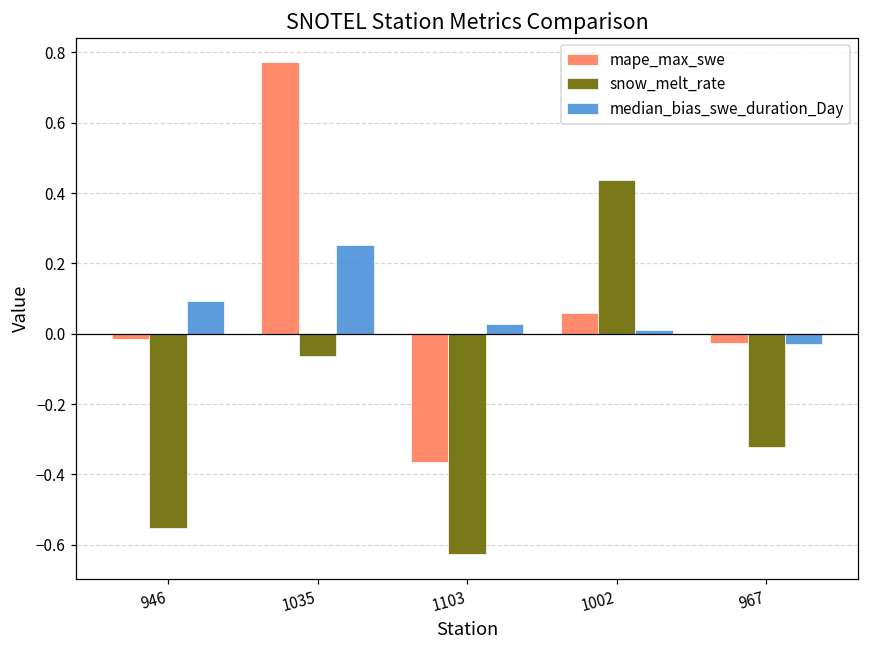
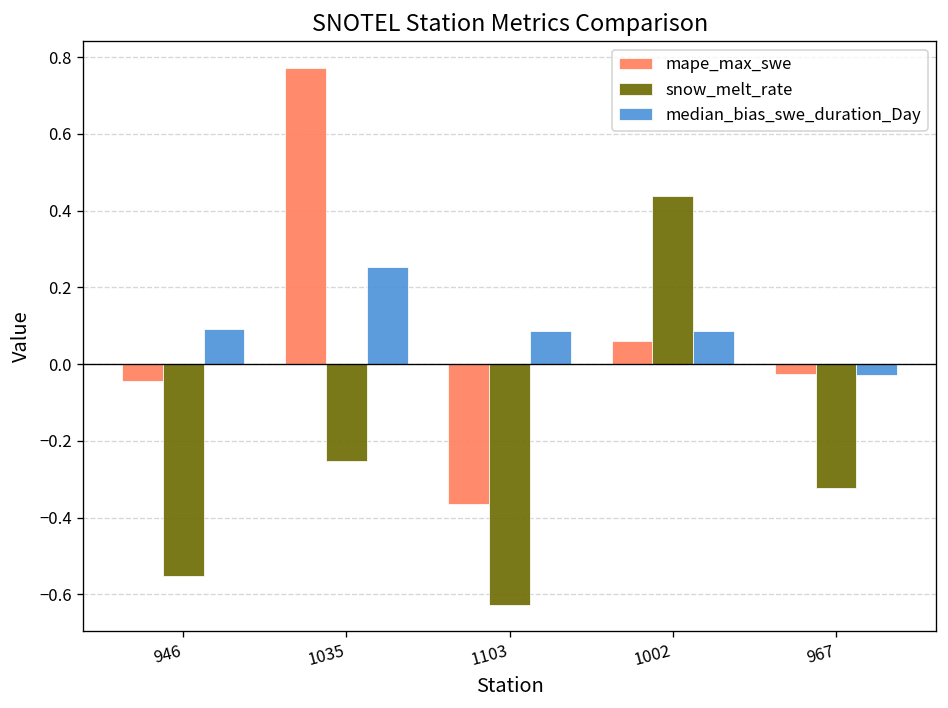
  {
    "mape_max_swe": {
-     "946": -0.01,
+     "946": -0.04,
      "1035": 0.77,
      "1103": -0.36,
      "1002": 0.06,
      "967": -0.03
    },
    "snow_melt_rate": {
      "946": -0.55,
-     "1035": -0.06,
+     "1035": -0.25,
      "1103": -0.63,
      "1002": 0.44,
      "967": -0.32
    },
    "median_bias_swe_duration_Day": {
      "946": 0.09,
      "1035": 0.25,
-     "1103": 0.03,
-     "1002": 0.01,
+     "1103": 0.09,
+     "1002": 0.09,
      "967": -0.03
    }
  }
